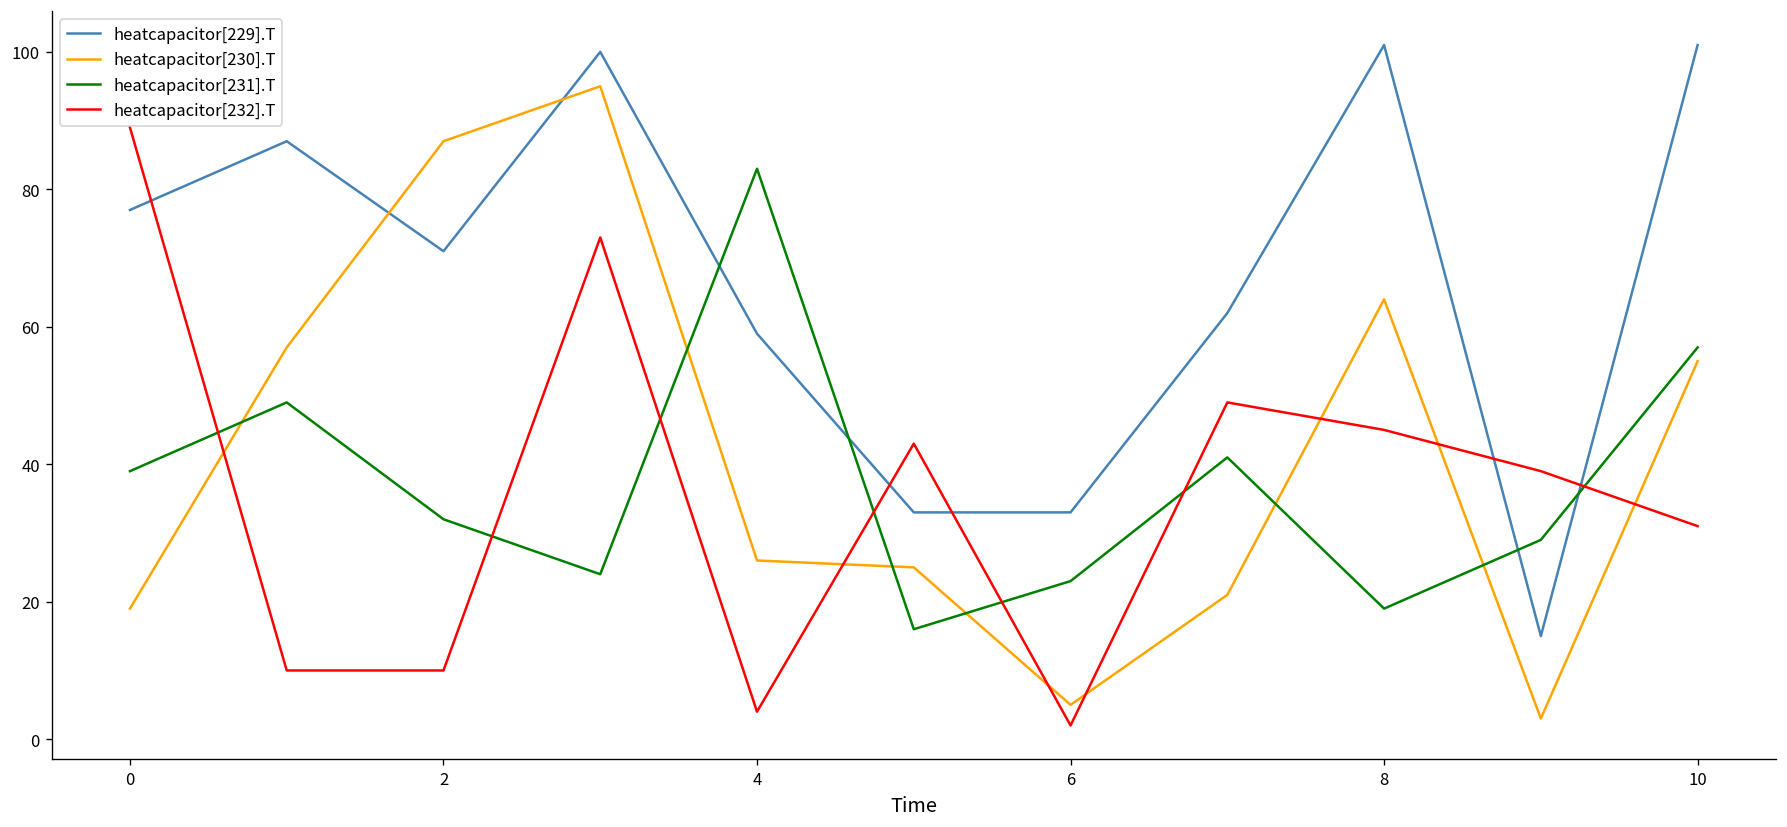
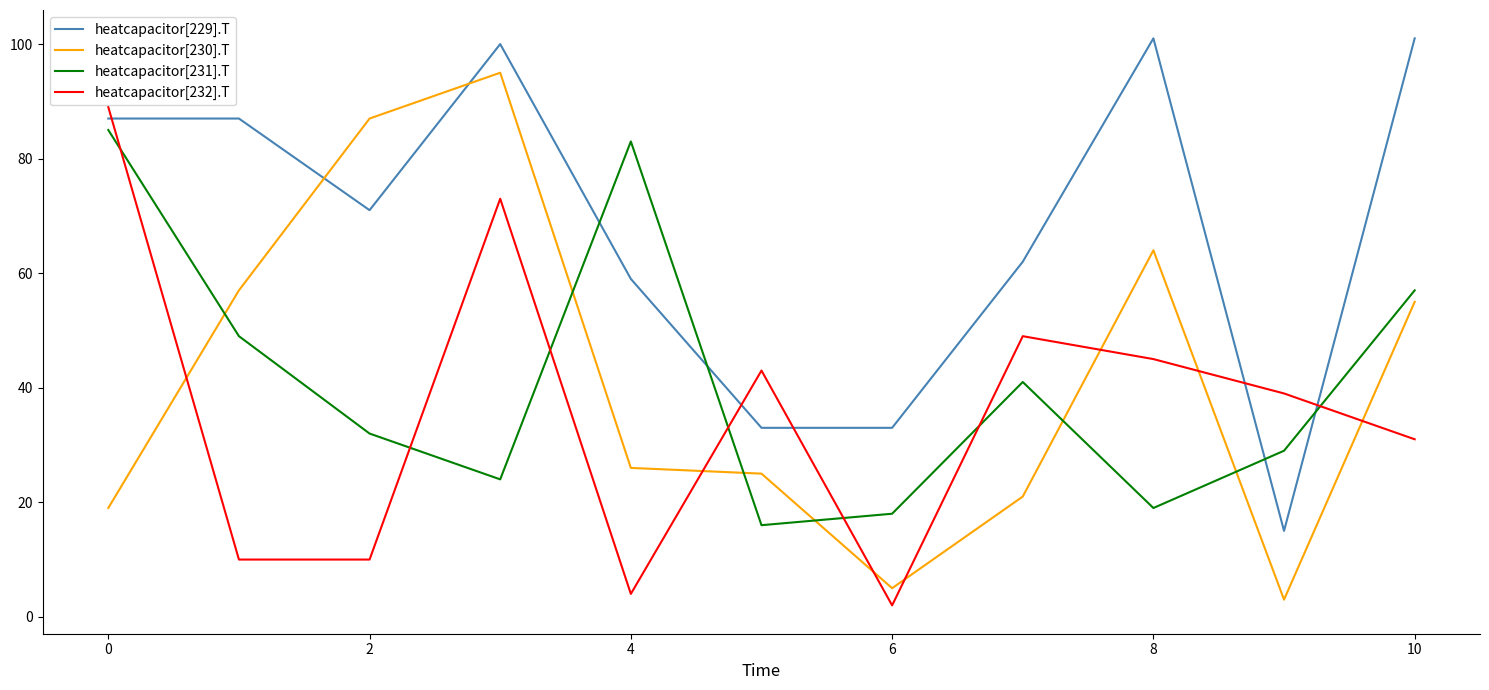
  {
    "heatcapacitor[229].T": {
-     "0": 77,
+     "0": 87,
      "2": 71,
      "4": 59,
      "6": 33,
      "8": 101,
      "10": 101
    },
    "heatcapacitor[230].T": {
      "0": 19,
      "2": 87,
      "4": 26,
      "6": 5,
      "8": 64,
      "10": 55
    },
    "heatcapacitor[231].T": {
-     "0": 39,
+     "0": 85,
      "2": 32,
      "4": 83,
-     "6": 23,
+     "6": 18,
      "8": 19,
      "10": 57
    },
    "heatcapacitor[232].T": {
      "0": 89,
      "2": 10,
      "4": 4,
      "6": 2,
      "8": 45,
      "10": 31
    }
  }
